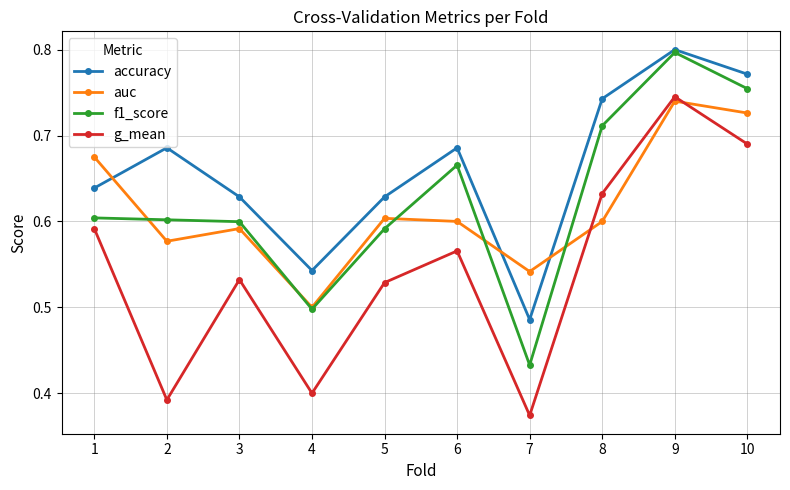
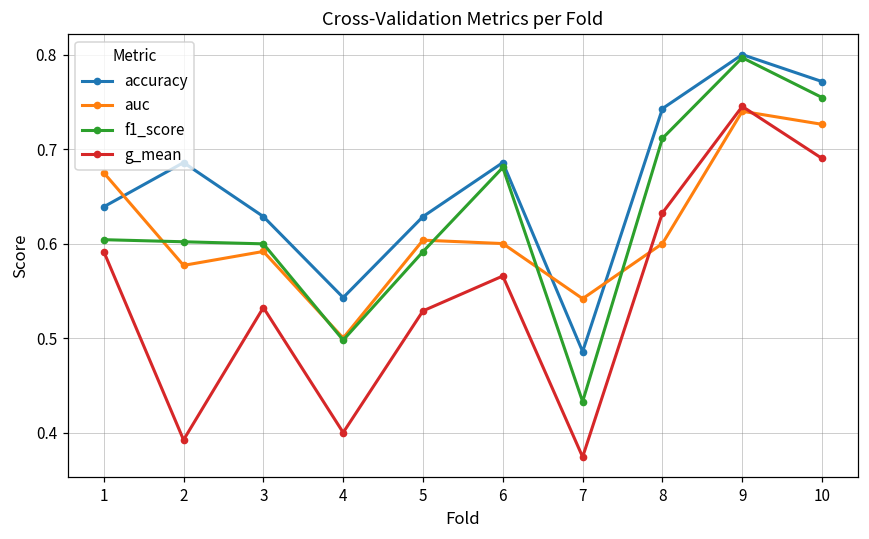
  {
    "accuracy": {
      "1": 0.64,
      "2": 0.69,
      "3": 0.63,
      "4": 0.54,
      "5": 0.63,
      "6": 0.69,
      "7": 0.49,
      "8": 0.74,
      "9": 0.80,
      "10": 0.77
    },
    "auc": {
      "1": 0.68,
      "2": 0.58,
      "3": 0.59,
      "5": 0.60,
      "6": 0.60,
      "7": 0.54,
      "8": 0.60,
      "9": 0.74,
      "10": 0.73
    },
    "f1_score": {
      "1": 0.60,
      "2": 0.60,
      "3": 0.60,
      "5": 0.59,
-     "6": 0.67,
+     "6": 0.68,
      "7": 0.43,
      "8": 0.71,
      "9": 0.80,
      "10": 0.75
    },
    "g_mean": {
      "1": 0.59,
      "2": 0.39,
      "3": 0.53,
      "4": 0.40,
      "5": 0.53,
      "6": 0.57,
      "7": 0.37,
      "8": 0.63,
      "9": 0.75,
      "10": 0.69
    }
  }
